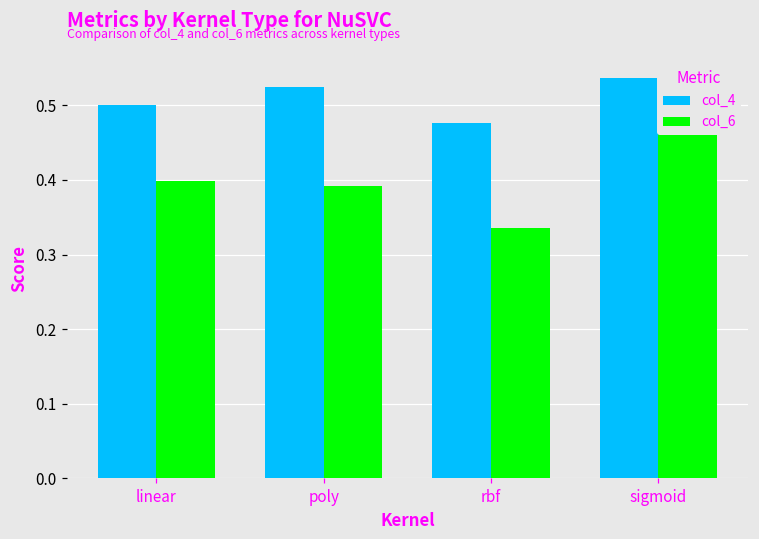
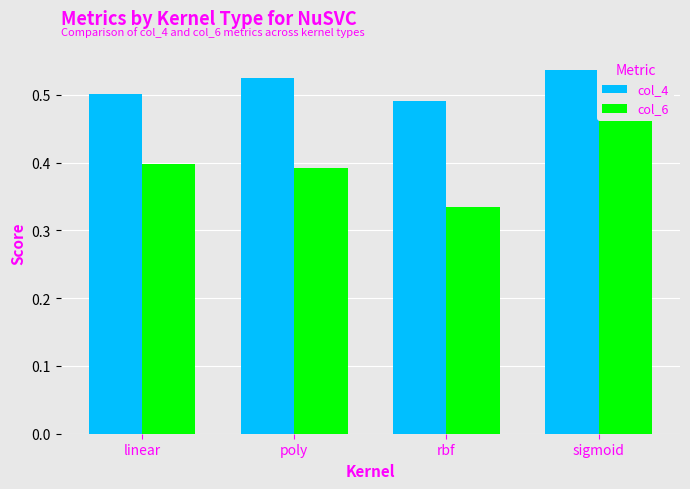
  {
    "col_4": {
      "linear": 0.50,
      "poly": 0.52,
-     "rbf": 0.48,
+     "rbf": 0.49,
      "sigmoid": 0.54
    },
    "col_6": {
      "linear": 0.40,
      "poly": 0.39,
      "rbf": 0.34
    }
  }
